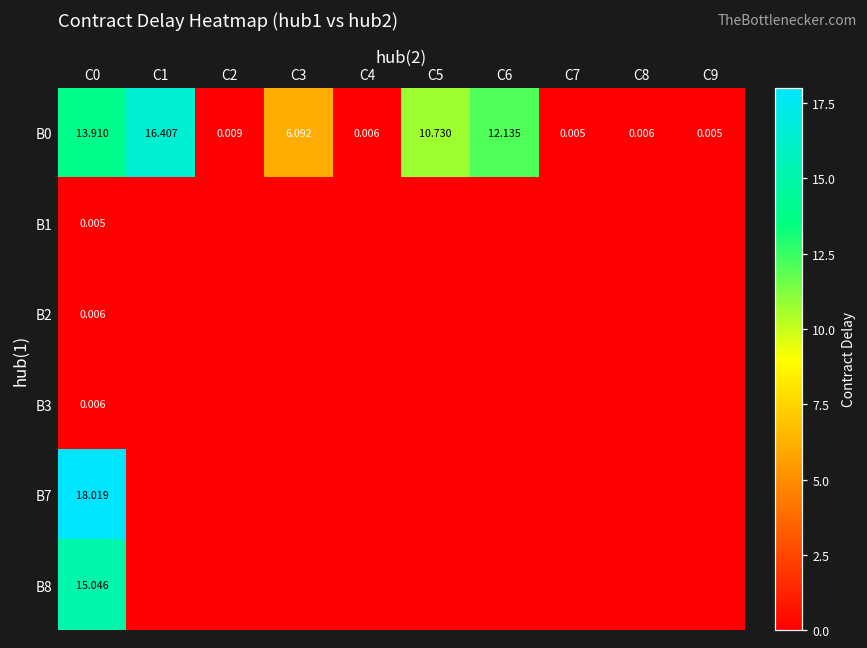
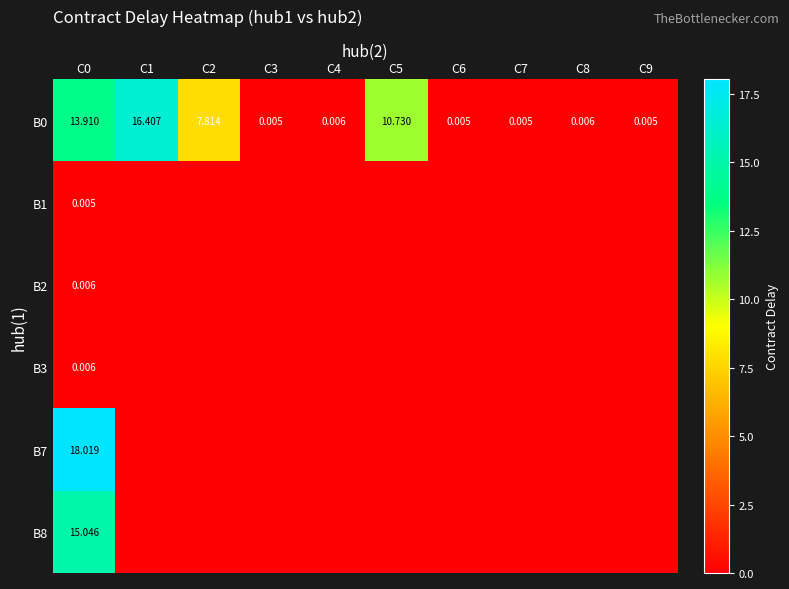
  {
    "B0": {
      "C0": 13.910,
      "C1": 16.407,
-     "C2": 0.009,
-     "C3": 6.092,
+     "C2": 7.814,
+     "C3": 0.005,
      "C4": 0.006,
      "C5": 10.730,
-     "C6": 12.135,
+     "C6": 0.005,
      "C7": 0.005,
      "C8": 0.006,
      "C9": 0.005
    },
    "B1": {
      "C0": 0.005
    },
    "B2": {
      "C0": 0.006
    },
    "B3": {
      "C0": 0.006
    },
    "B7": {
      "C0": 18.019
    },
    "B8": {
      "C0": 15.046
    }
  }
